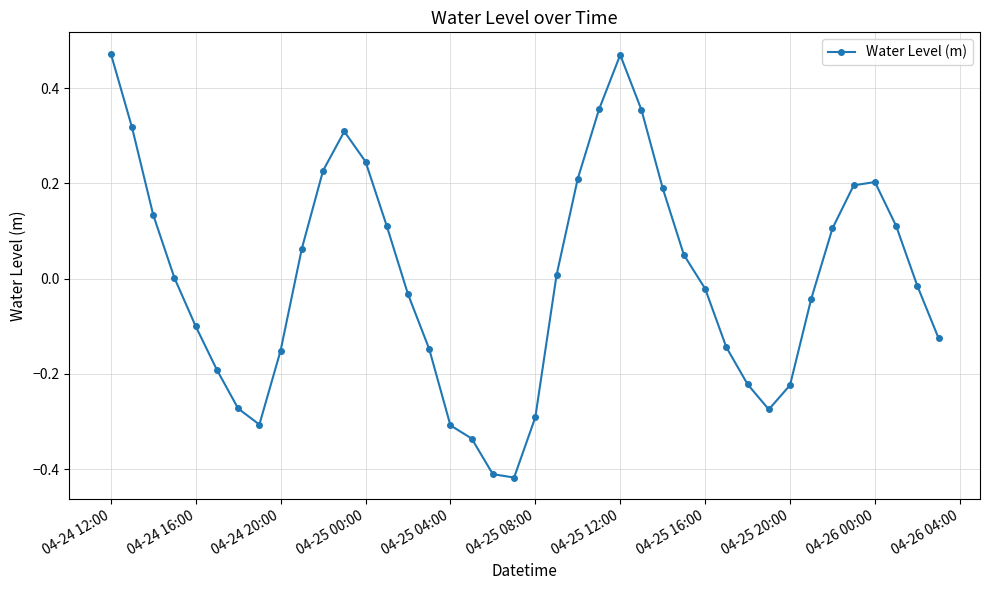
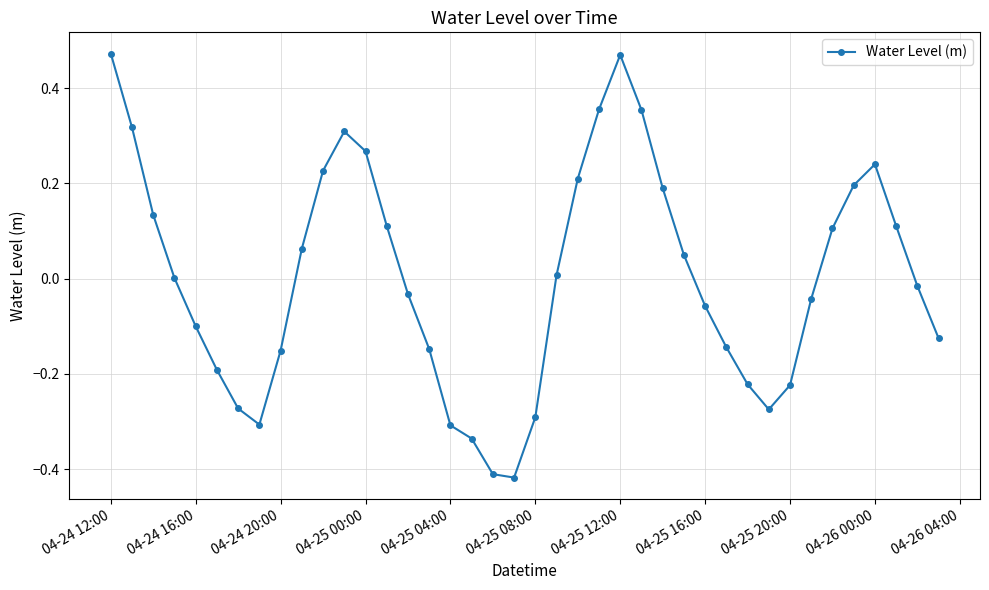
  {
    "04-24 12:00": 0.47,
    "04-24 16:00": -0.10,
    "04-24 20:00": -0.15,
-   "04-25 00:00": 0.25,
+   "04-25 00:00": 0.27,
    "04-25 04:00": -0.31,
    "04-25 08:00": -0.29,
    "04-25 12:00": 0.47,
-   "04-25 16:00": -0.02,
+   "04-25 16:00": -0.06,
    "04-25 20:00": -0.22,
-   "04-26 00:00": 0.20
+   "04-26 00:00": 0.24
  }
